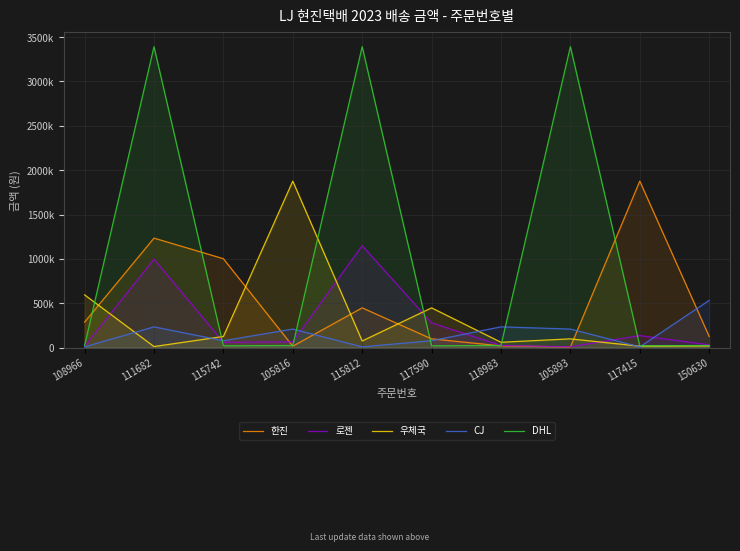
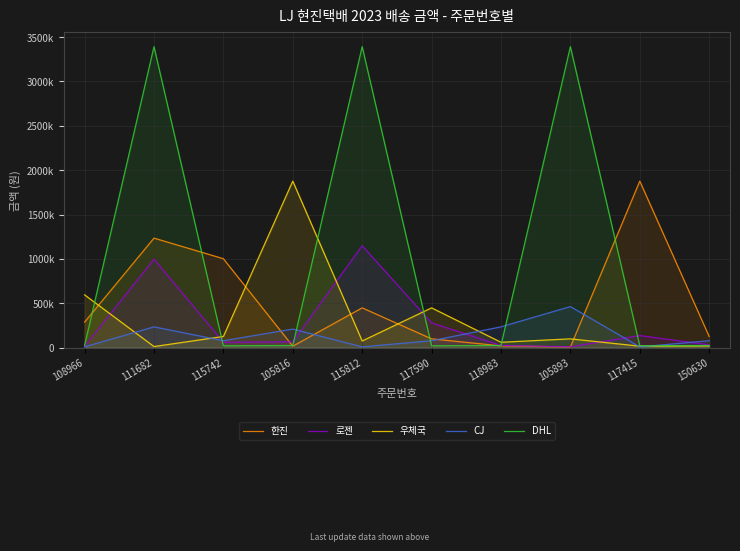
  {
    "한진": {
      "108966": 300000,
      "111682": 1200000,
      "115742": 1000000,
      "115812": 400000,
      "117415": 1900000,
      "150630": 100000
    },
    "로젠": {
      "111682": 1000000,
      "105816": 100000,
      "115812": 1100000,
      "117590": 300000,
      "117415": 100000
    },
    "우체국": {
      "108966": 600000,
      "111682": 0,
      "115742": 100000,
      "105816": 1900000,
      "115812": 100000,
      "117590": 400000,
      "118983": 100000,
      "105893": 100000
    },
    "CJ": {
      "111682": 200000,
      "105816": 200000,
      "115812": 0,
      "118983": 200000,
-     "105893": 200000,
-     "150630": 500000
+     "105893": 500000,
+     "150630": 100000
    },
    "DHL": {
      "111682": 3400000,
      "115742": 0,
      "115812": 3400000,
      "117590": 0,
      "105893": 3400000
    }
  }
